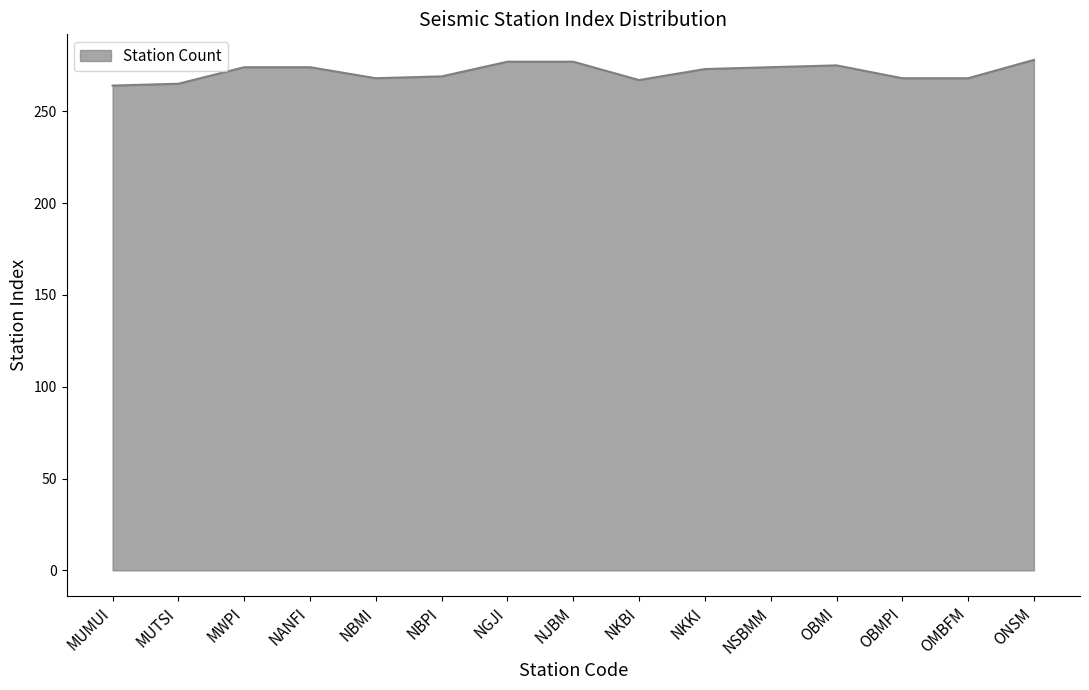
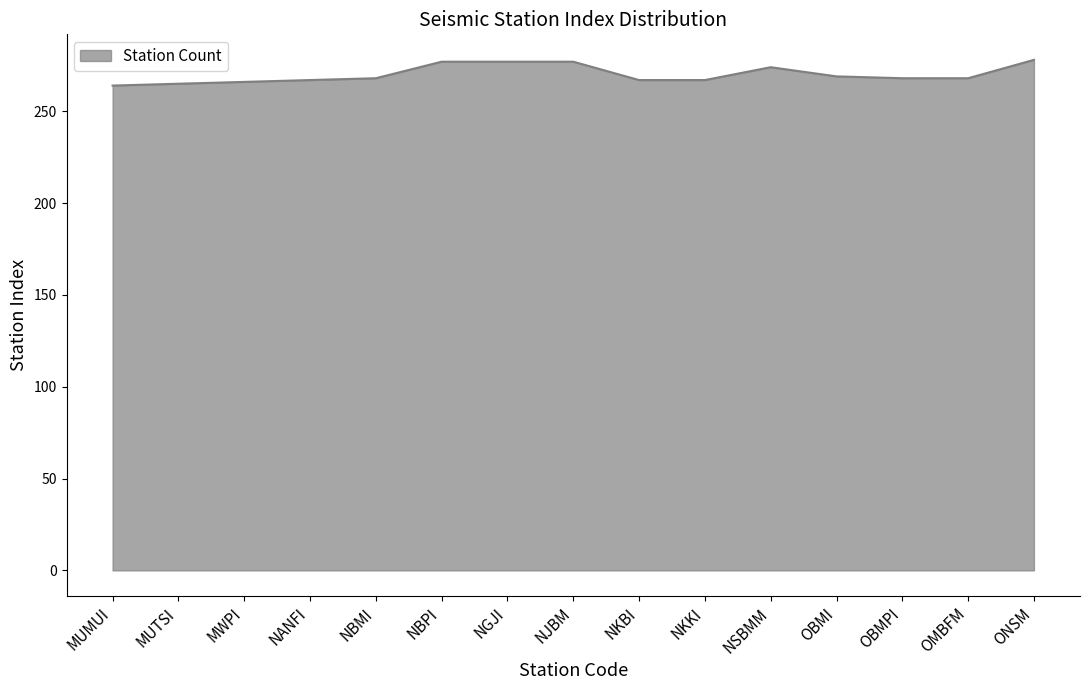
  {
    "MUMUI": 264,
    "MUTSI": 265,
-   "MWPI": 274,
-   "NANFI": 274,
+   "MWPI": 266,
+   "NANFI": 267,
    "NBMI": 268,
-   "NBPI": 269,
+   "NBPI": 277,
    "NGJI": 277,
    "NJBM": 277,
    "NKBI": 267,
-   "NKKI": 273,
+   "NKKI": 267,
    "NSBMM": 274,
-   "OBMI": 275,
+   "OBMI": 269,
    "OBMPI": 268,
    "OMBFM": 268,
    "ONSM": 278
  }
